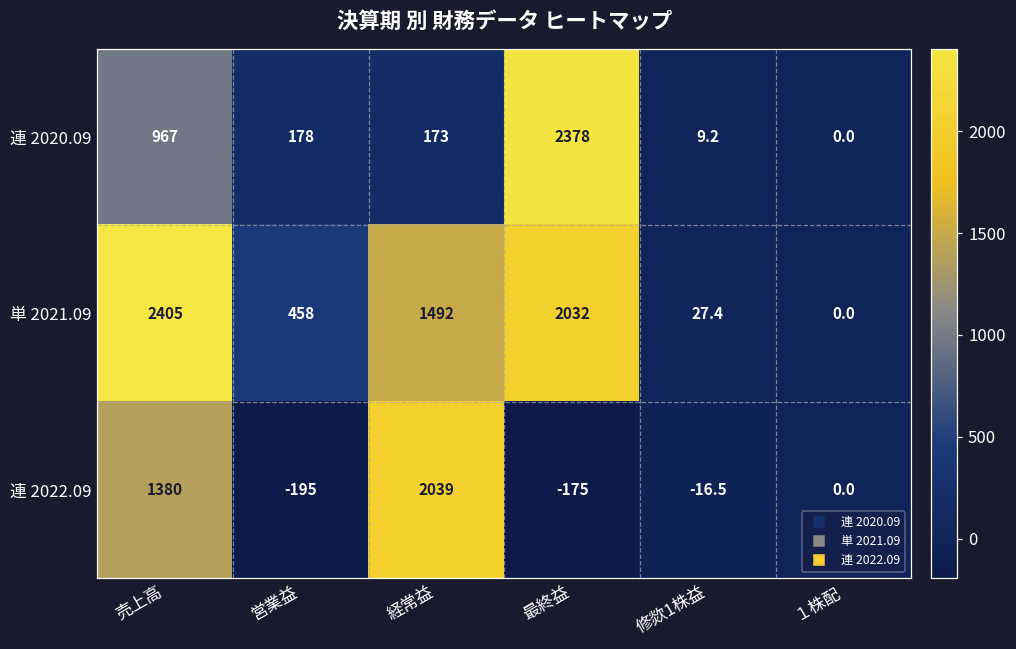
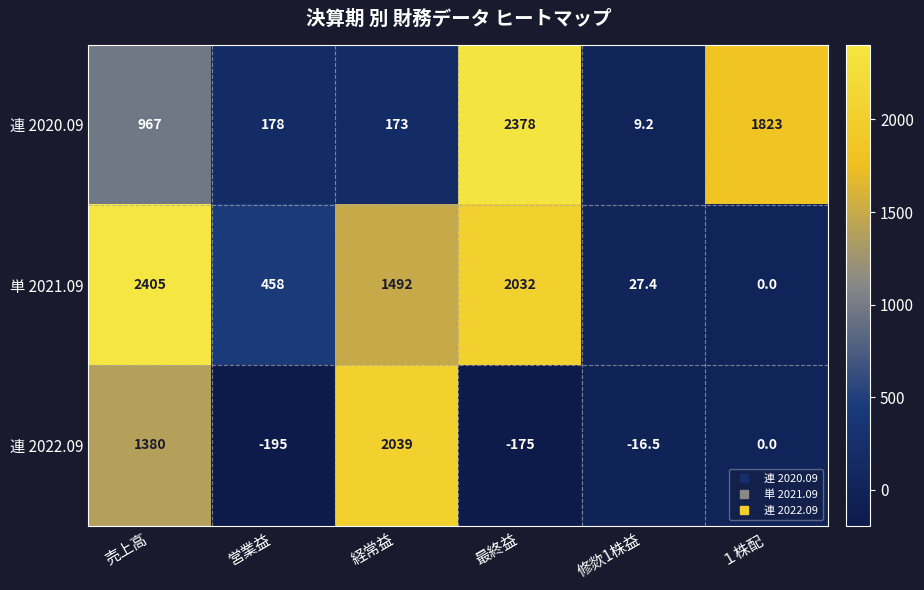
  {
    "連 2020.09": {
      "売上高": 967,
      "営業益": 178,
      "経常益": 173,
      "最終益": 2378,
      "修欻1株益": 9.2,
-     "１株配": 0.0
+     "１株配": 1823
    },
    "単 2021.09": {
      "売上高": 2405,
      "営業益": 458,
      "経常益": 1492,
      "最終益": 2032,
      "修欻1株益": 27.4,
      "１株配": 0.0
    },
    "連 2022.09": {
      "売上高": 1380,
      "営業益": -195,
      "経常益": 2039,
      "最終益": -175,
      "修欻1株益": -16.5,
      "１株配": 0.0
    }
  }
